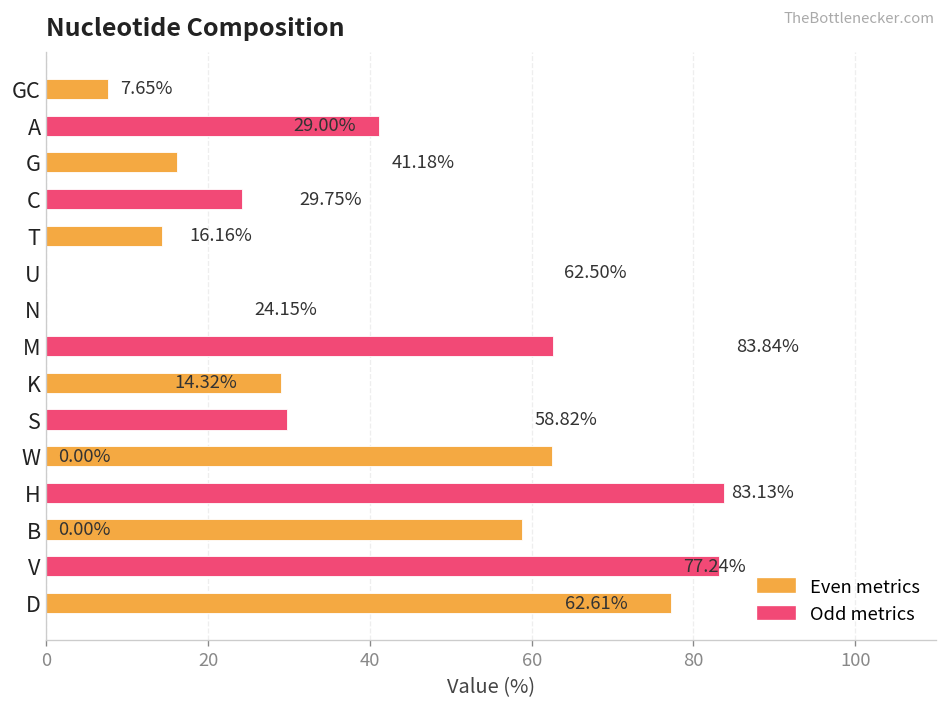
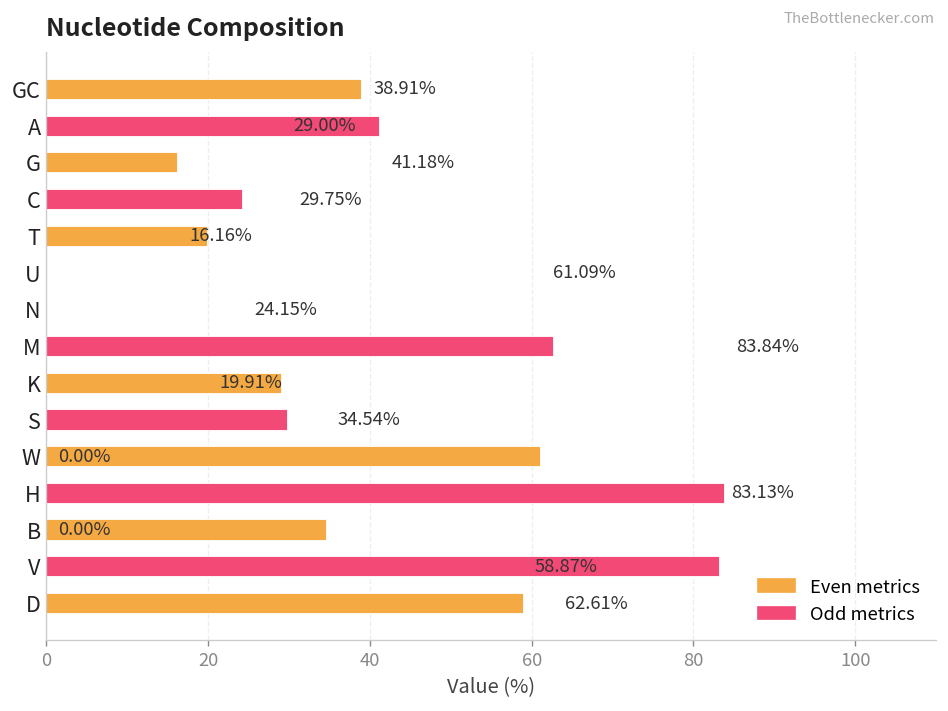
  {
    "Even metrics": {
-     "GC": "7.65%",
-     "T": "14.32%",
-     "W": "62.50%",
-     "B": "58.82%",
-     "D": "77.24%"
+     "GC": "38.91%",
+     "T": "19.91%",
+     "W": "61.09%",
+     "B": "34.54%",
+     "D": "58.87%"
    },
    "Odd metrics": {
      "A": "41.18%"
    }
  }
